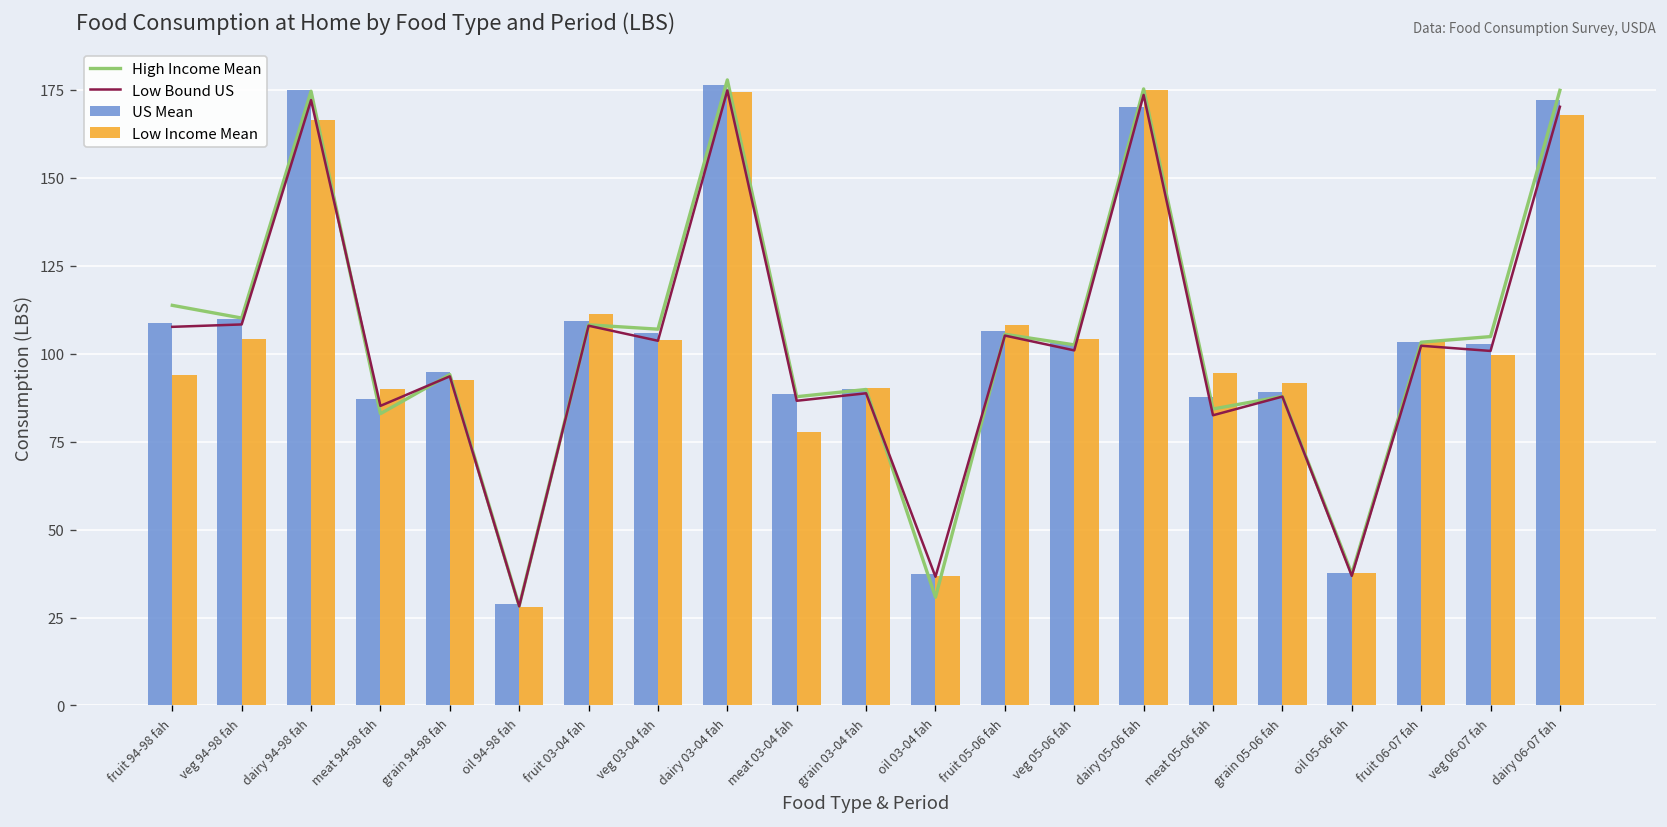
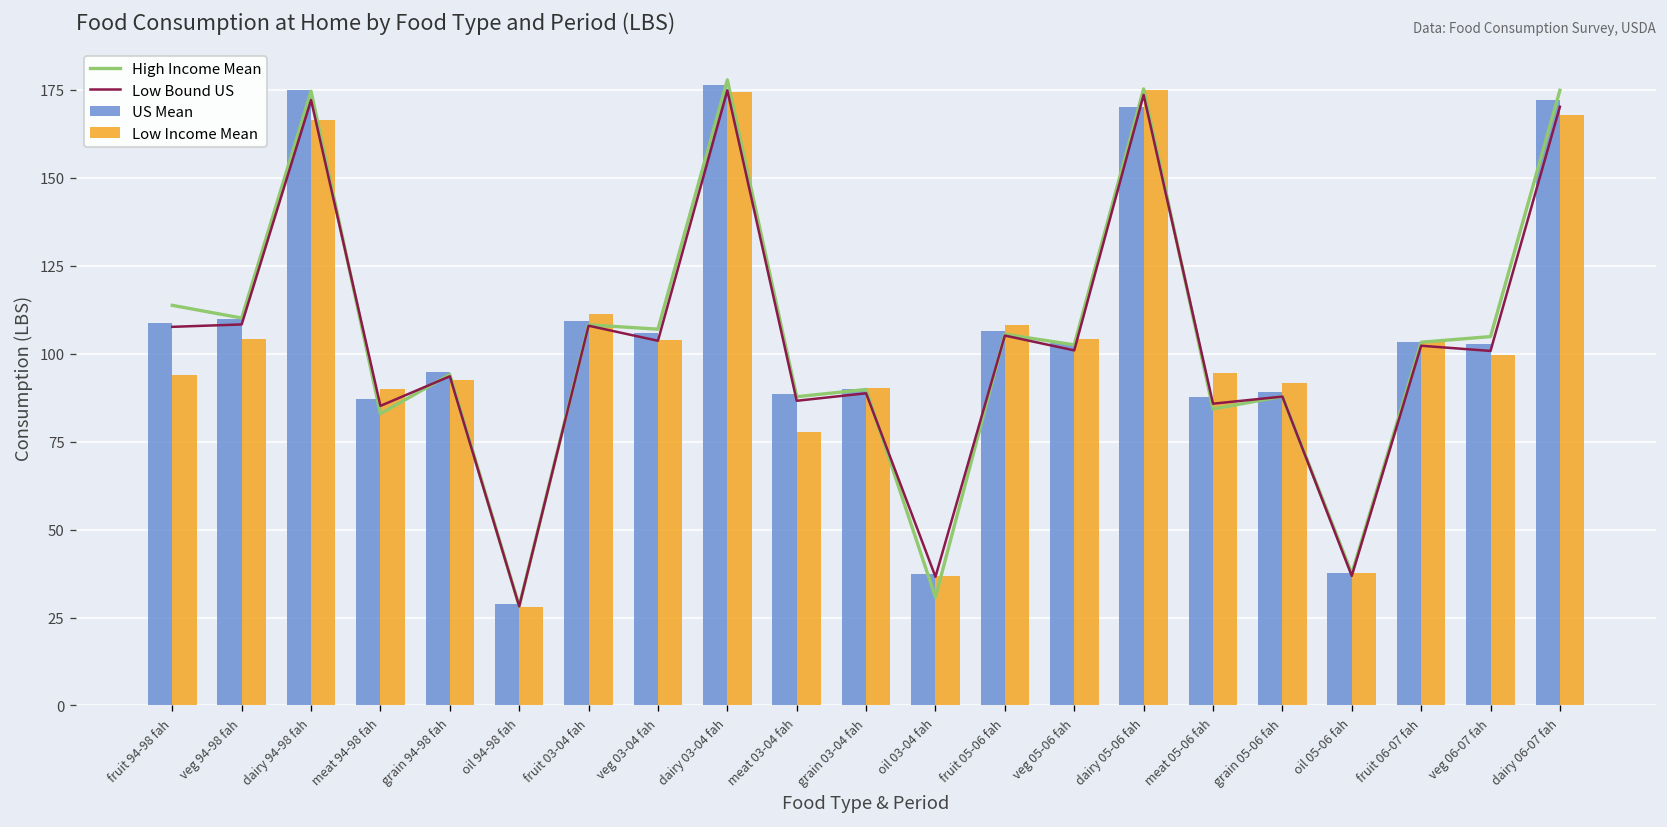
  {
    "US Mean": {
      "fruit 94-98 fah": 109,
      "veg 94-98 fah": 110,
      "dairy 94-98 fah": 175,
      "meat 94-98 fah": 87,
      "grain 94-98 fah": 95,
      "oil 94-98 fah": 29,
      "fruit 03-04 fah": 109,
      "veg 03-04 fah": 106,
      "dairy 03-04 fah": 176,
      "meat 03-04 fah": 88,
      "grain 03-04 fah": 90,
      "oil 03-04 fah": 37,
      "fruit 05-06 fah": 106,
      "veg 05-06 fah": 103,
      "dairy 05-06 fah": 170,
      "meat 05-06 fah": 88,
      "grain 05-06 fah": 89,
      "oil 05-06 fah": 38,
      "fruit 06-07 fah": 103,
      "veg 06-07 fah": 103,
      "dairy 06-07 fah": 172
    },
    "High Income Mean": {
      "fruit 94-98 fah": 114,
      "veg 94-98 fah": 110,
      "dairy 94-98 fah": 175,
      "meat 94-98 fah": 83,
      "veg 03-04 fah": 107,
      "dairy 03-04 fah": 178,
      "meat 03-04 fah": 88,
      "grain 03-04 fah": 90,
      "oil 03-04 fah": 31,
      "veg 05-06 fah": 102,
      "dairy 05-06 fah": 175,
      "meat 05-06 fah": 84,
      "fruit 06-07 fah": 103,
      "veg 06-07 fah": 105,
      "dairy 06-07 fah": 175
    },
    "Low Bound US": {
      "fruit 94-98 fah": 108,
      "veg 94-98 fah": 108,
      "dairy 94-98 fah": 172,
      "meat 94-98 fah": 85,
      "veg 03-04 fah": 104,
      "dairy 03-04 fah": 175,
      "meat 03-04 fah": 87,
      "grain 03-04 fah": 89,
      "oil 03-04 fah": 37,
      "veg 05-06 fah": 101,
      "dairy 05-06 fah": 174,
-     "meat 05-06 fah": 82,
+     "meat 05-06 fah": 86,
      "fruit 06-07 fah": 102,
      "veg 06-07 fah": 101,
      "dairy 06-07 fah": 170
    },
    "Low Income Mean": {
      "fruit 94-98 fah": 94,
      "veg 94-98 fah": 104,
      "dairy 94-98 fah": 166,
      "meat 94-98 fah": 90,
      "grain 94-98 fah": 92,
      "oil 94-98 fah": 28,
      "fruit 03-04 fah": 111,
      "veg 03-04 fah": 104,
      "dairy 03-04 fah": 174,
      "meat 03-04 fah": 78,
      "grain 03-04 fah": 90,
      "oil 03-04 fah": 37,
      "fruit 05-06 fah": 108,
      "veg 05-06 fah": 104,
      "dairy 05-06 fah": 175,
      "meat 05-06 fah": 95,
      "grain 05-06 fah": 92,
      "oil 05-06 fah": 38,
      "fruit 06-07 fah": 104,
      "veg 06-07 fah": 100,
      "dairy 06-07 fah": 168
    }
  }
